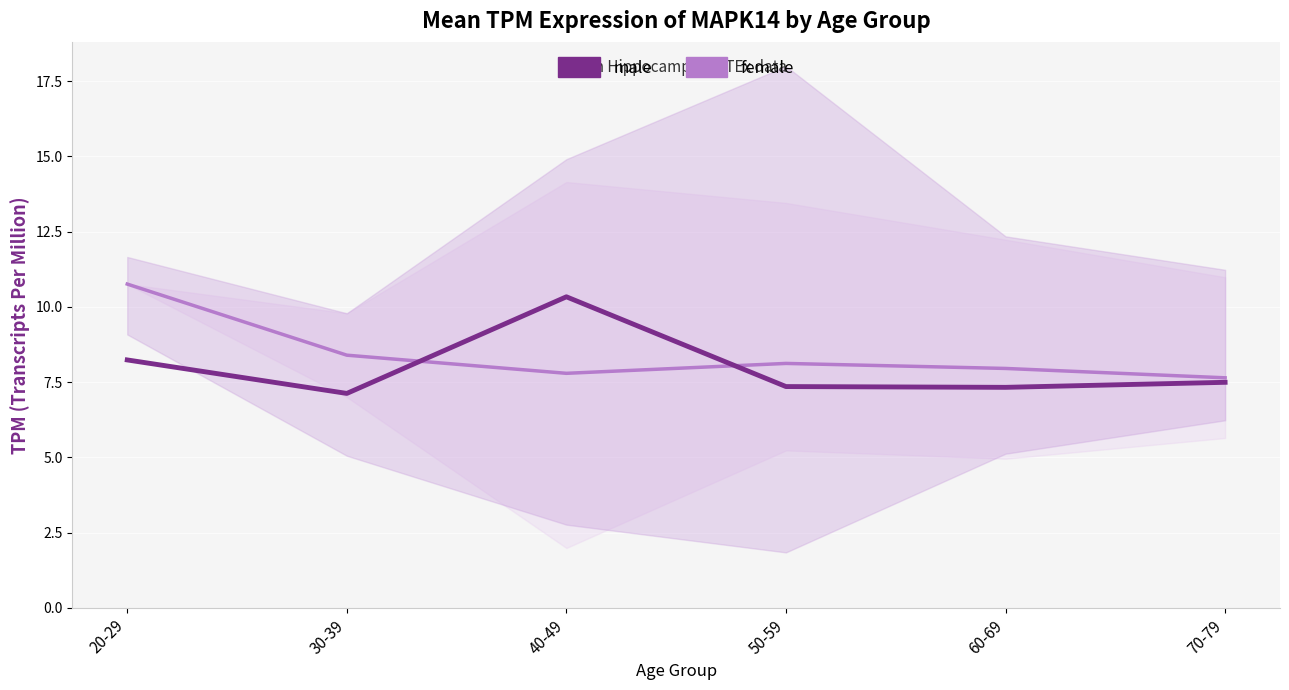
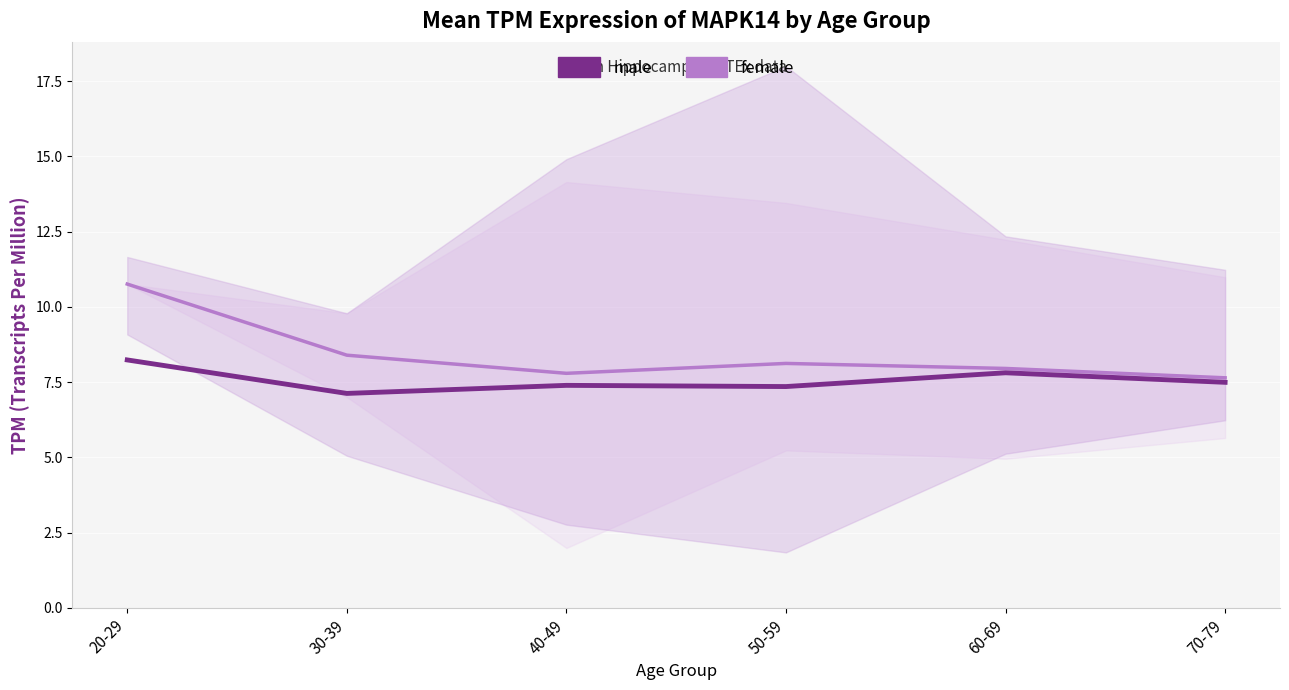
  {
    "male": {
      "20-29": 8.2,
      "30-39": 7.1,
-     "40-49": 10.3,
+     "40-49": 7.4,
      "50-59": 7.4,
-     "60-69": 7.3,
+     "60-69": 7.8,
      "70-79": 7.5
    }
  }
